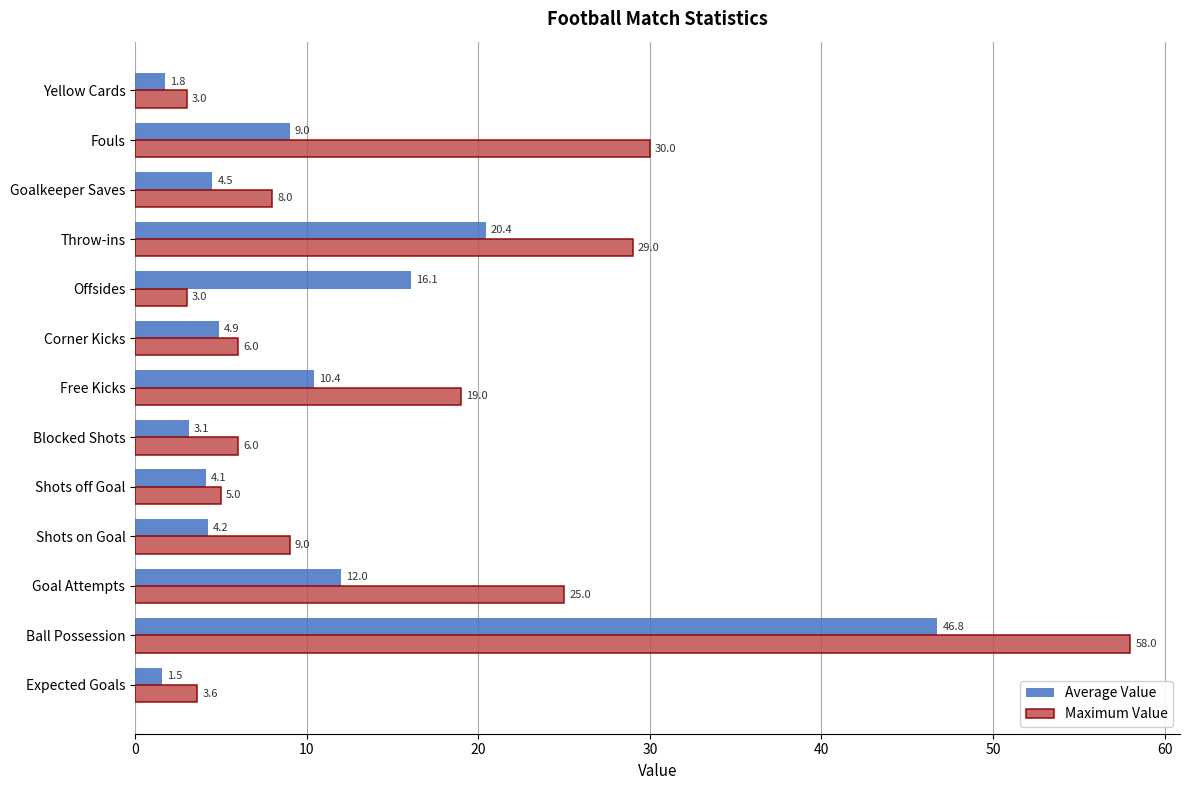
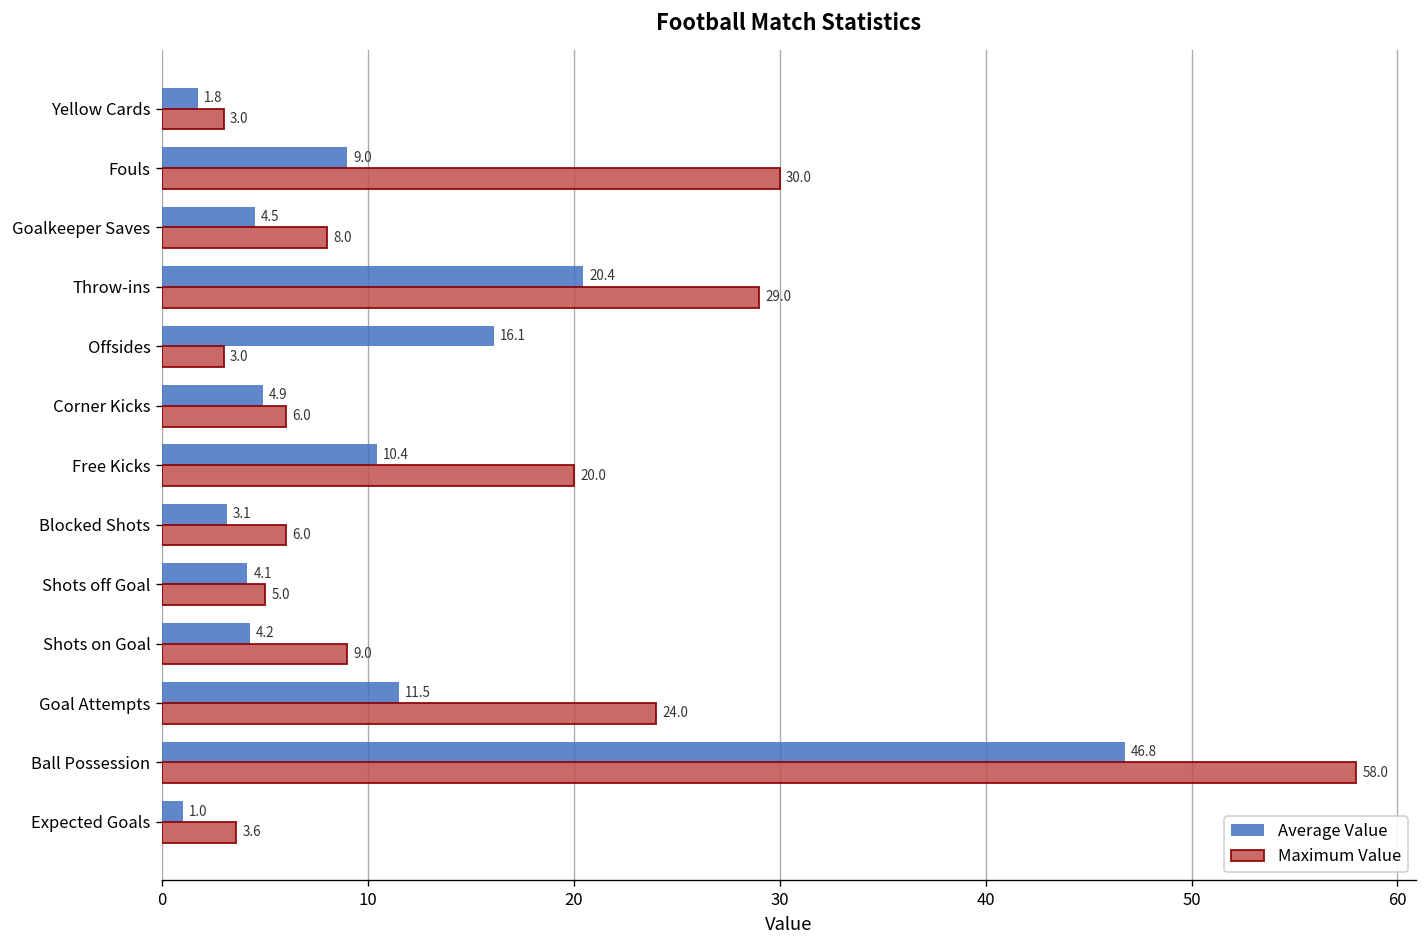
  {
    "Average Value": {
      "Yellow Cards": 1.8,
      "Fouls": 9.0,
      "Goalkeeper Saves": 4.5,
      "Throw-ins": 20.4,
      "Offsides": 16.1,
      "Corner Kicks": 4.9,
      "Free Kicks": 10.4,
      "Blocked Shots": 3.1,
      "Shots off Goal": 4.1,
      "Shots on Goal": 4.2,
-     "Goal Attempts": 12.0,
+     "Goal Attempts": 11.5,
      "Ball Possession": 46.8,
-     "Expected Goals": 1.5
+     "Expected Goals": 1.0
    },
    "Maximum Value": {
      "Yellow Cards": 3.0,
      "Fouls": 30.0,
      "Goalkeeper Saves": 8.0,
      "Throw-ins": 29.0,
      "Offsides": 3.0,
      "Corner Kicks": 6.0,
-     "Free Kicks": 19.0,
+     "Free Kicks": 20.0,
      "Blocked Shots": 6.0,
      "Shots off Goal": 5.0,
      "Shots on Goal": 9.0,
-     "Goal Attempts": 25.0,
+     "Goal Attempts": 24.0,
      "Ball Possession": 58.0,
      "Expected Goals": 3.6
    }
  }
